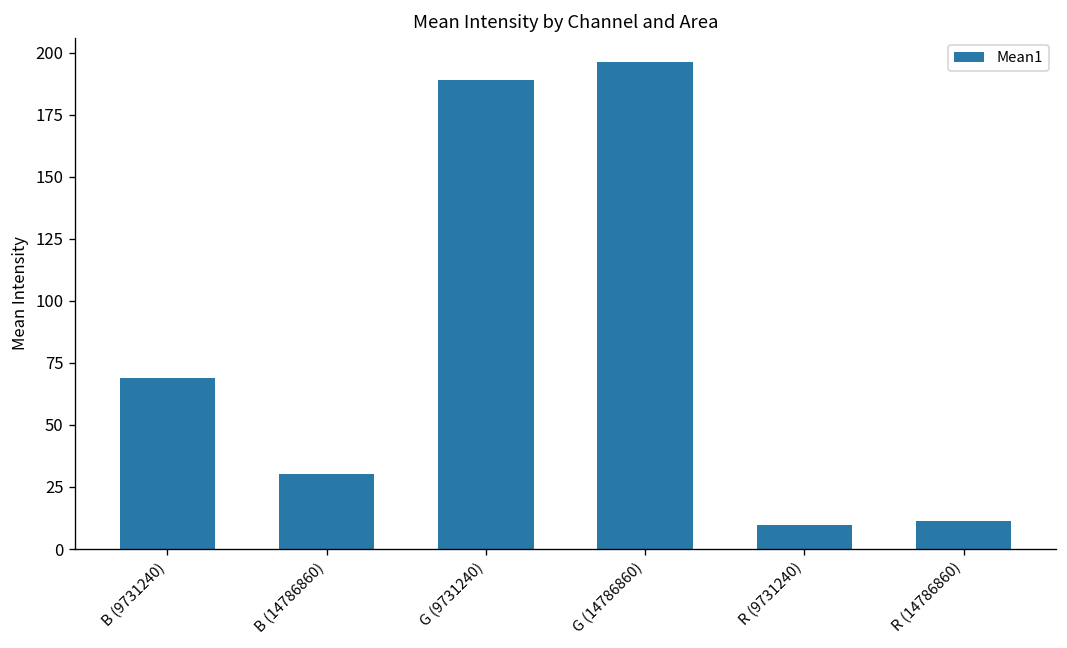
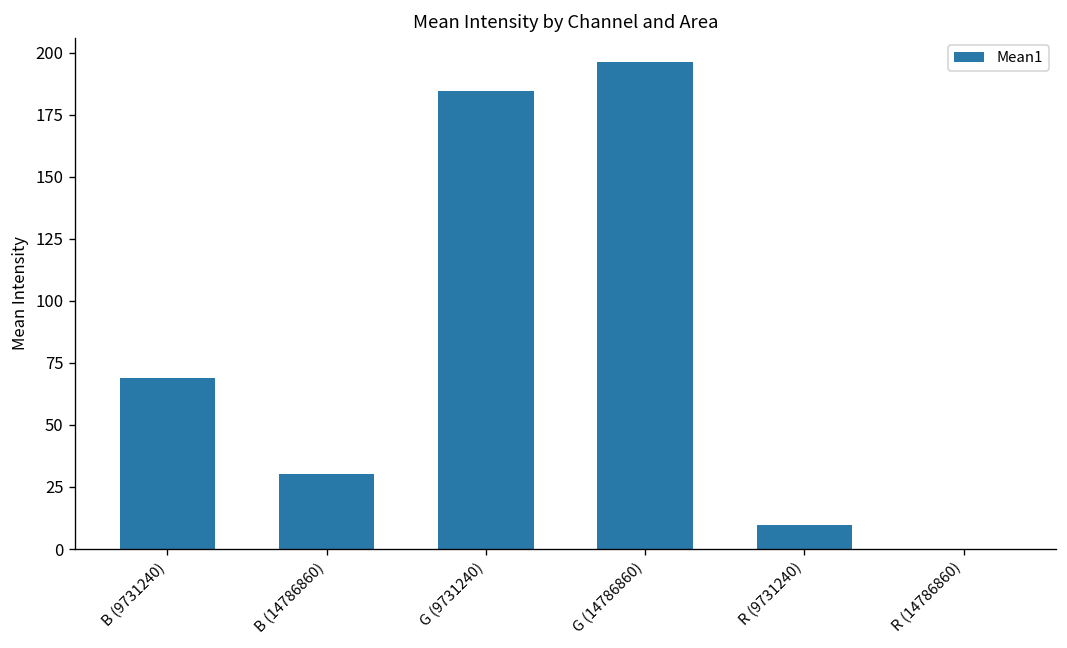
  {
    "B (9731240)": 69,
    "B (14786860)": 30,
-   "G (9731240)": 189,
+   "G (9731240)": 184,
    "G (14786860)": 196,
    "R (9731240)": 10,
-   "R (14786860)": 11
+   "R (14786860)": 0
  }
